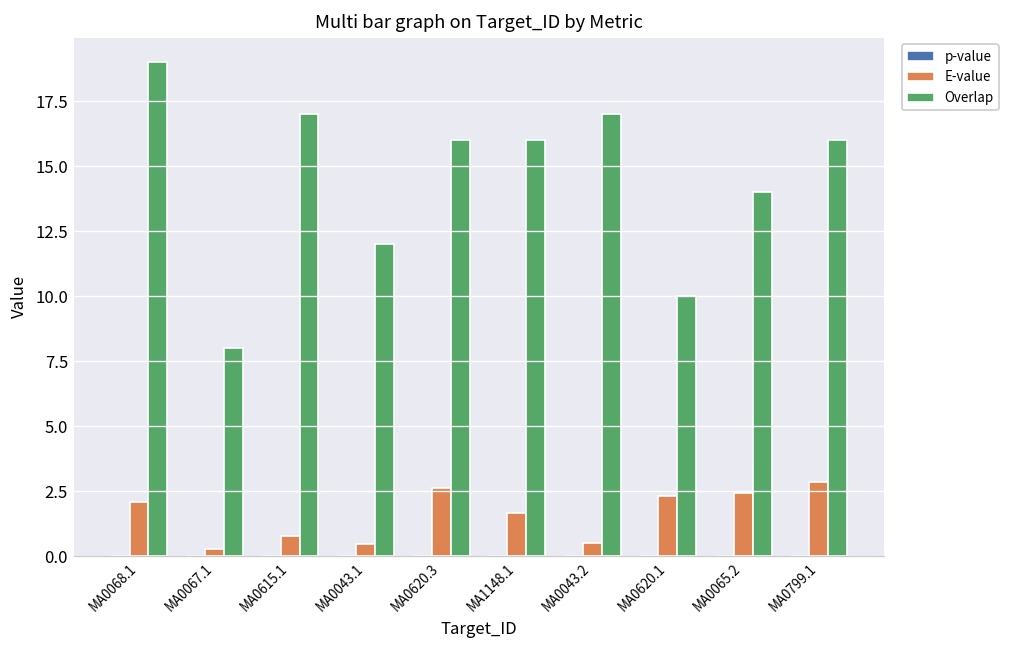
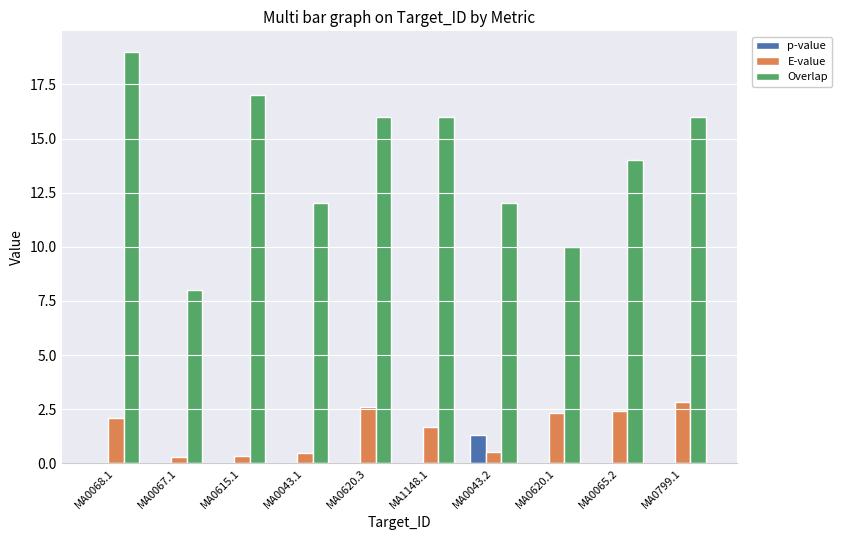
  {
    "p-value": {
-     "MA0043.2": 0.0
+     "MA0043.2": 1.3
    },
    "E-value": {
      "MA0068.1": 2.1,
      "MA0067.1": 0.3,
-     "MA0615.1": 0.8,
+     "MA0615.1": 0.4,
      "MA0043.1": 0.5,
      "MA0620.3": 2.6,
      "MA1148.1": 1.7,
      "MA0043.2": 0.5,
      "MA0620.1": 2.3,
      "MA0065.2": 2.4,
      "MA0799.1": 2.8
    },
    "Overlap": {
      "MA0068.1": 19,
      "MA0067.1": 8,
      "MA0615.1": 17,
      "MA0043.1": 12,
      "MA0620.3": 16,
      "MA1148.1": 16,
-     "MA0043.2": 17,
+     "MA0043.2": 12,
      "MA0620.1": 10,
      "MA0065.2": 14,
      "MA0799.1": 16
    }
  }
